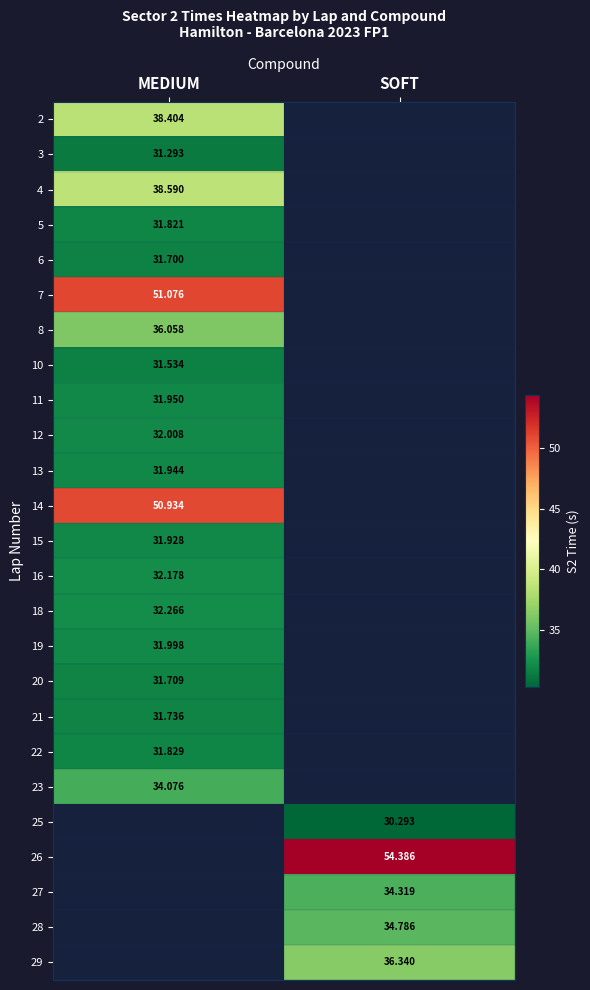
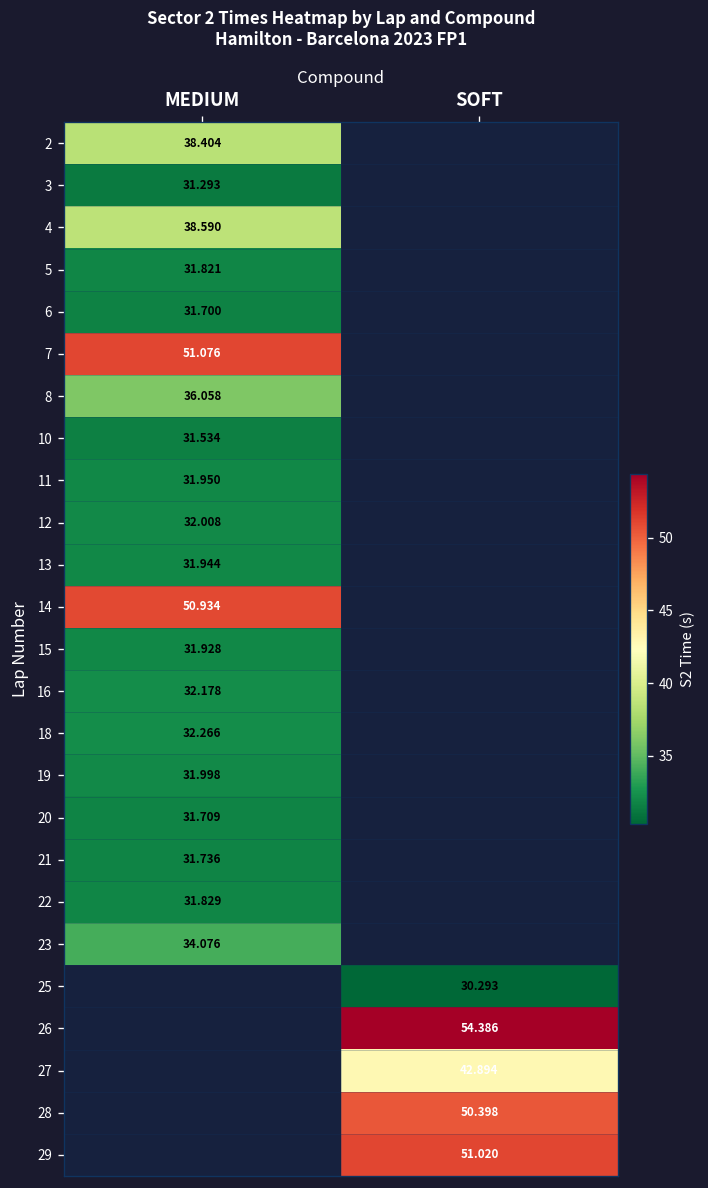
  {
    "2": {
      "MEDIUM": 38.404
    },
    "3": {
      "MEDIUM": 31.293
    },
    "4": {
      "MEDIUM": 38.590
    },
    "5": {
      "MEDIUM": 31.821
    },
    "6": {
      "MEDIUM": 31.700
    },
    "7": {
      "MEDIUM": 51.076
    },
    "8": {
      "MEDIUM": 36.058
    },
    "10": {
      "MEDIUM": 31.534
    },
    "11": {
      "MEDIUM": 31.950
    },
    "12": {
      "MEDIUM": 32.008
    },
    "13": {
      "MEDIUM": 31.944
    },
    "14": {
      "MEDIUM": 50.934
    },
    "15": {
      "MEDIUM": 31.928
    },
    "16": {
      "MEDIUM": 32.178
    },
    "18": {
      "MEDIUM": 32.266
    },
    "19": {
      "MEDIUM": 31.998
    },
    "20": {
      "MEDIUM": 31.709
    },
    "21": {
      "MEDIUM": 31.736
    },
    "22": {
      "MEDIUM": 31.829
    },
    "23": {
      "MEDIUM": 34.076
    },
    "25": {
      "SOFT": 30.293
    },
    "26": {
      "SOFT": 54.386
    },
    "27": {
-     "SOFT": 34.319
+     "SOFT": 42.894
    },
    "28": {
-     "SOFT": 34.786
+     "SOFT": 50.398
    },
    "29": {
-     "SOFT": 36.340
+     "SOFT": 51.020
    }
  }
